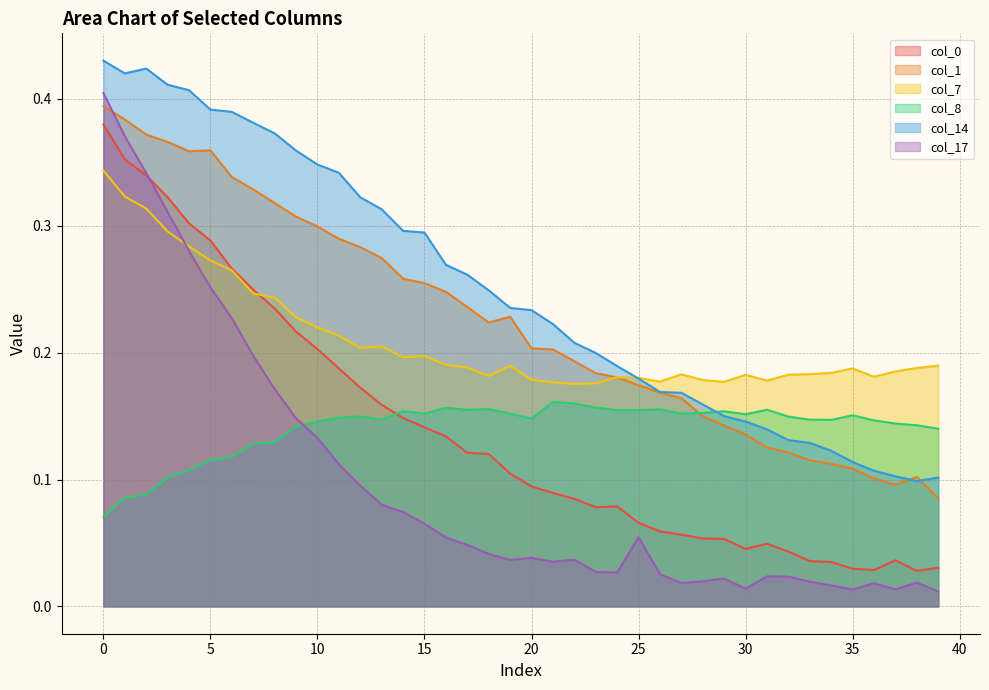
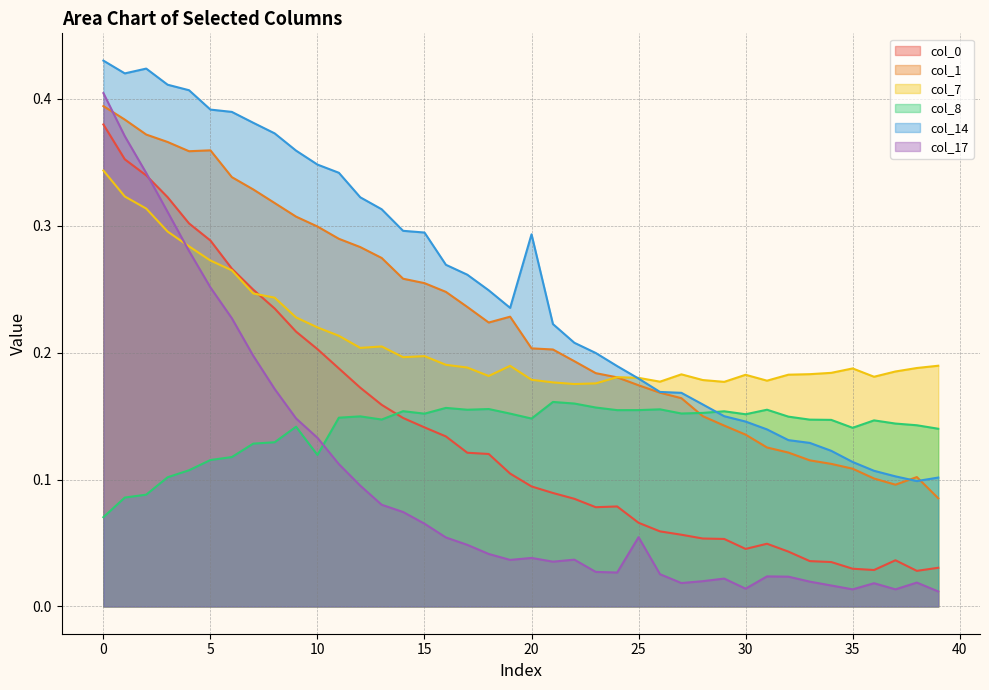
  {
    "col_8": {
      "0": 0.070,
      "5": 0.115,
-     "10": 0.146,
+     "10": 0.119,
      "15": 0.152,
      "20": 0.148,
      "25": 0.155,
      "30": 0.151,
-     "35": 0.151
+     "35": 0.141
    },
    "col_14": {
      "0": 0.430,
      "5": 0.392,
      "10": 0.348,
      "15": 0.295,
-     "20": 0.233,
+     "20": 0.293,
      "30": 0.146,
      "35": 0.114
    },
    "col_17": {
      "0": 0.405,
      "5": 0.251,
      "10": 0.133,
      "15": 0.065,
      "20": 0.038,
      "25": 0.055,
      "30": 0.014,
      "35": 0.013
    }
  }
